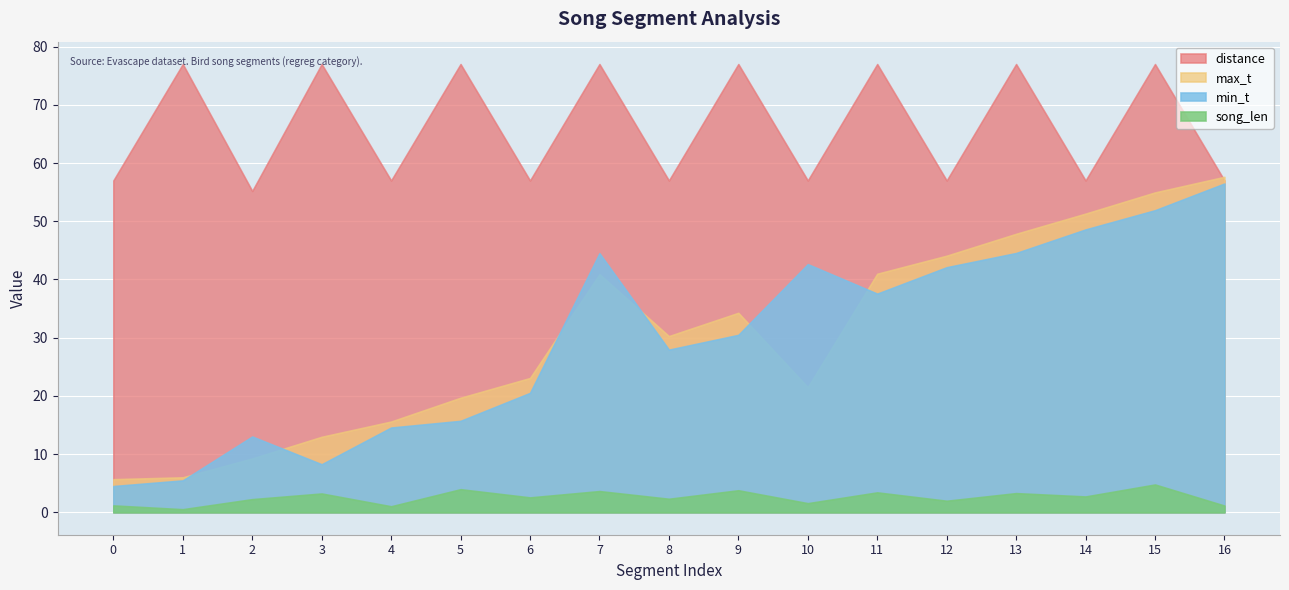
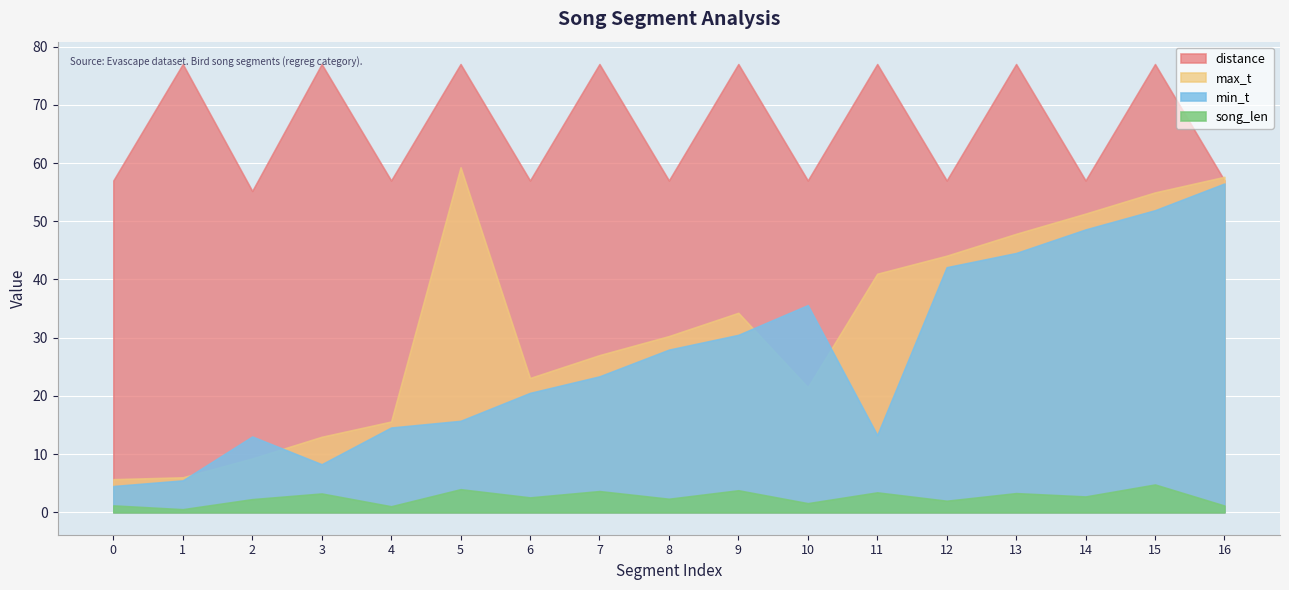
  {
    "distance": {
      "0": 57,
      "1": 77,
      "2": 55,
      "3": 77,
      "4": 57,
      "5": 77,
      "6": 57,
      "7": 77,
      "8": 57,
      "9": 77,
      "10": 57,
      "11": 77,
      "12": 57,
      "13": 77,
      "14": 57,
      "15": 77,
      "16": 57
    },
    "max_t": {
      "0": 6,
      "1": 6,
      "2": 9,
      "3": 13,
      "4": 16,
-     "5": 20,
+     "5": 59,
      "6": 23,
-     "7": 41,
+     "7": 27,
      "8": 30,
      "9": 34,
      "10": 21,
      "11": 41,
      "12": 44,
      "13": 48,
      "14": 51,
      "15": 55,
      "16": 58
    },
    "min_t": {
      "0": 5,
      "1": 5,
      "2": 13,
      "3": 8,
      "4": 15,
      "5": 16,
      "6": 21,
-     "7": 45,
+     "7": 23,
      "8": 28,
      "9": 30,
-     "10": 43,
-     "11": 38,
+     "10": 36,
+     "11": 13,
      "12": 42,
      "13": 45,
      "14": 49,
      "15": 52,
      "16": 56
    },
    "song_len": {
      "0": 1,
      "1": 1,
      "2": 2,
      "3": 3,
      "4": 1,
      "5": 4,
      "6": 3,
      "7": 4,
      "8": 2,
      "9": 4,
      "10": 2,
      "11": 3,
      "12": 2,
      "13": 3,
      "14": 3,
      "15": 5,
      "16": 1
    }
  }
